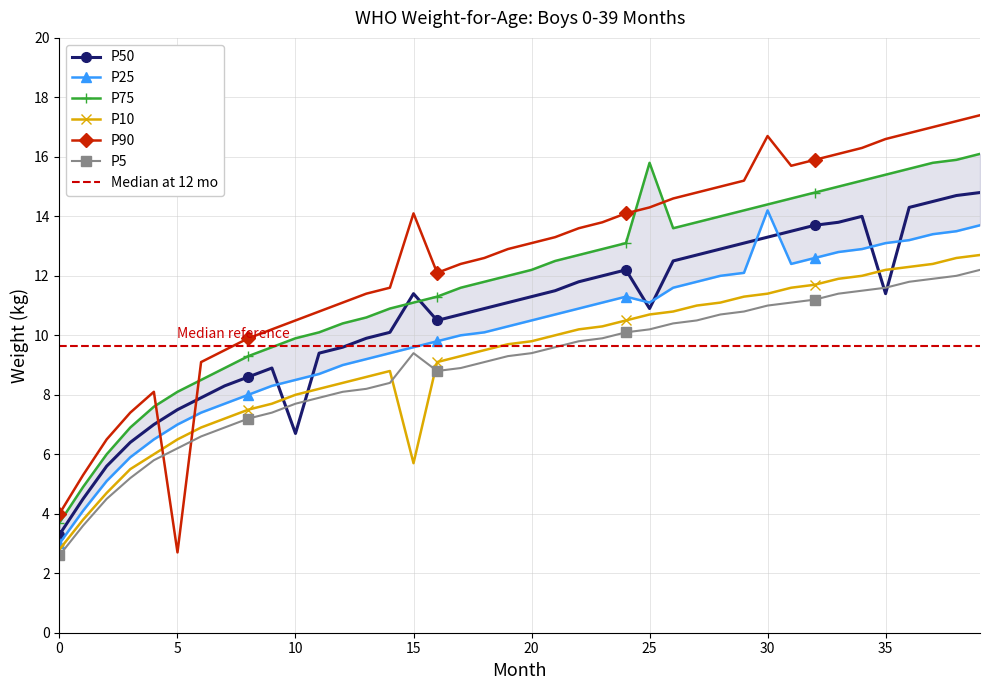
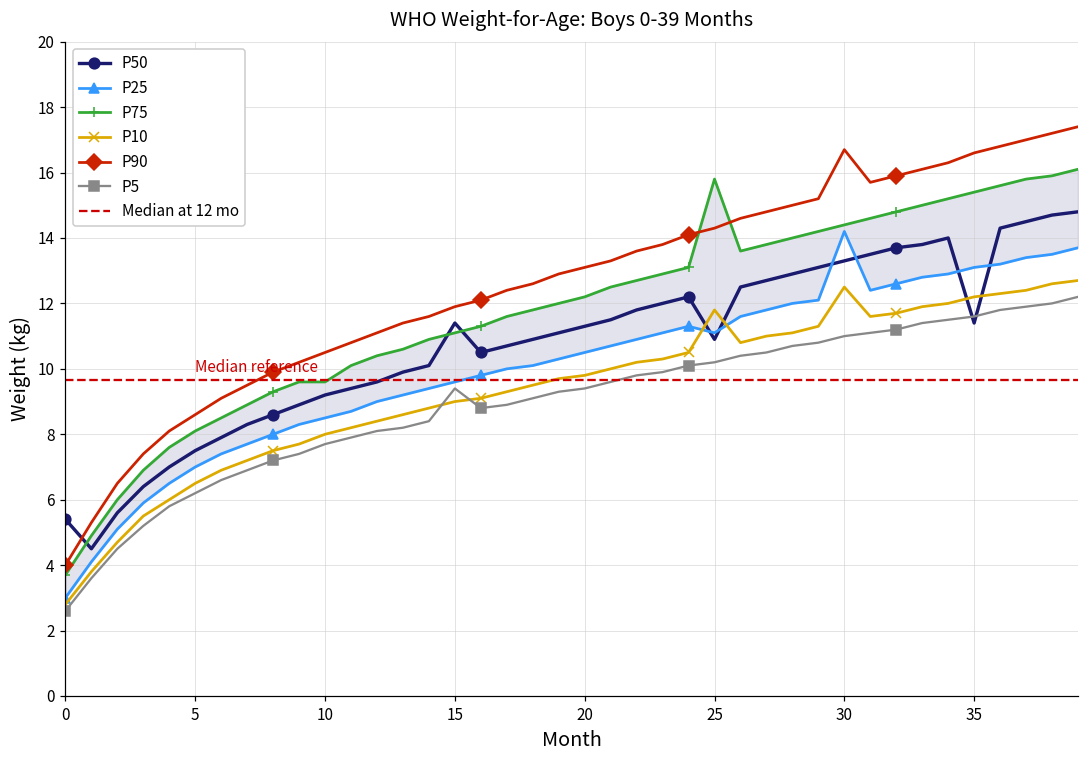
  {
    "P50": {
-     "0": 3.3,
+     "0": 5.4,
      "5": 7.5,
-     "10": 6.7,
+     "10": 9.2,
      "15": 11.4,
      "20": 11.3,
      "25": 10.9,
      "30": 13.3,
      "35": 11.4
    },
    "P25": {
      "0": 3.0,
      "5": 7.0,
      "10": 8.5,
      "15": 9.6,
      "20": 10.5,
      "25": 11.1,
      "30": 14.2,
      "35": 13.1
    },
    "P75": {
      "0": 3.7,
      "5": 8.1,
-     "10": 9.9,
+     "10": 9.6,
      "15": 11.1,
      "20": 12.2,
      "25": 15.8,
      "30": 14.4,
      "35": 15.4
    },
    "P10": {
      "0": 2.8,
      "5": 6.5,
      "10": 8.0,
-     "15": 5.7,
+     "15": 9.0,
      "20": 9.8,
-     "25": 10.7,
-     "30": 11.4,
+     "25": 11.8,
+     "30": 12.5,
      "35": 12.2
    },
    "P90": {
      "0": 4.0,
-     "5": 2.7,
+     "5": 8.6,
      "10": 10.5,
-     "15": 14.1,
+     "15": 11.9,
      "20": 13.1,
      "25": 14.3,
      "30": 16.7,
      "35": 16.6
    },
    "P5": {
      "0": 2.6,
      "5": 6.2,
      "10": 7.7,
      "15": 9.4,
      "20": 9.4,
      "25": 10.2,
      "30": 11.0,
      "35": 11.6
    }
  }
